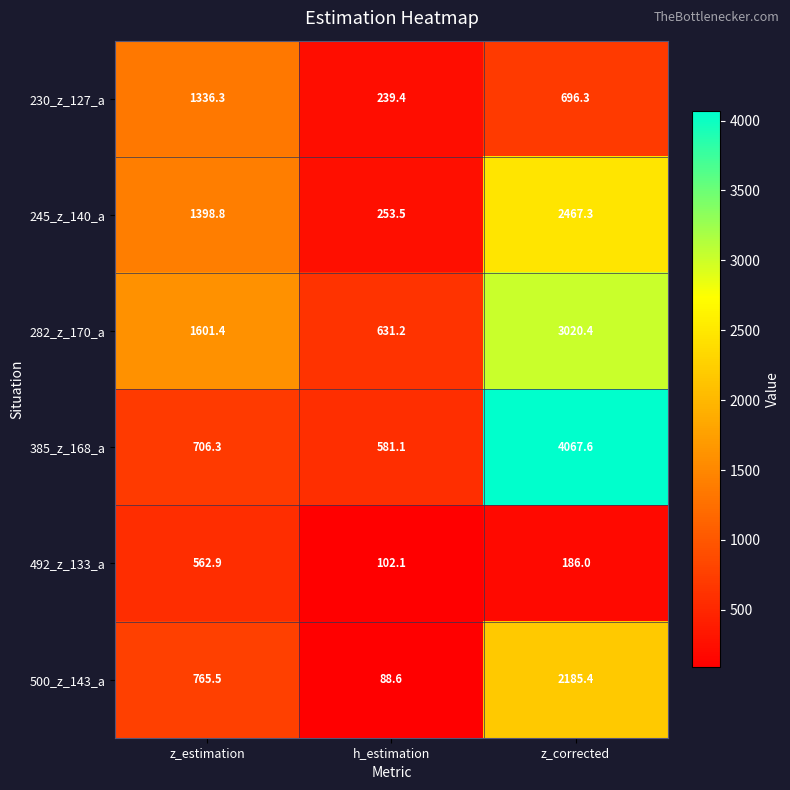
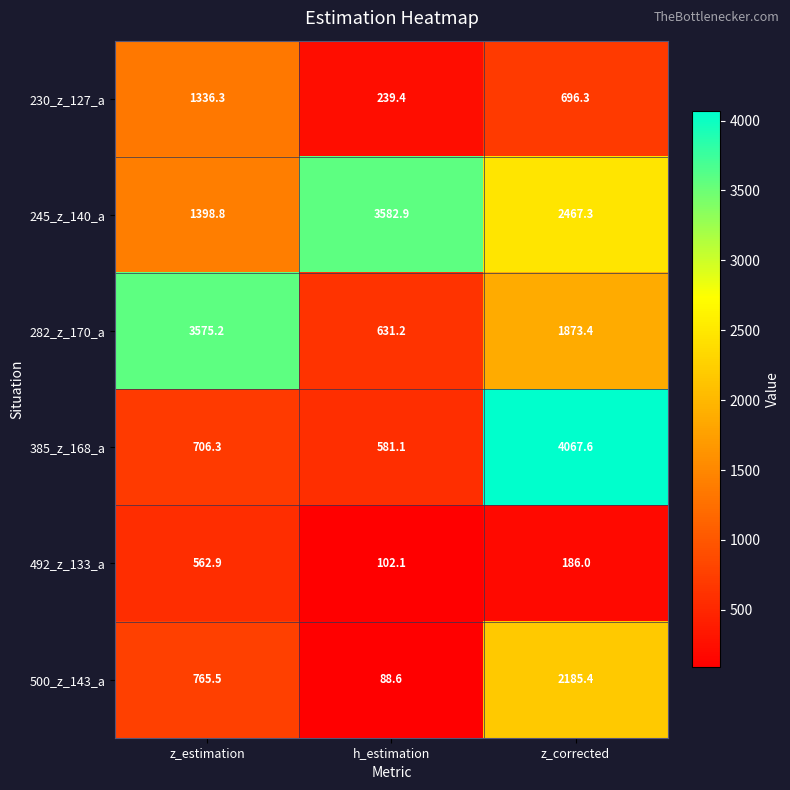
  {
    "230_z_127_a": {
      "z_estimation": 1336.3,
      "h_estimation": 239.4,
      "z_corrected": 696.3
    },
    "245_z_140_a": {
      "z_estimation": 1398.8,
-     "h_estimation": 253.5,
+     "h_estimation": 3582.9,
      "z_corrected": 2467.3
    },
    "282_z_170_a": {
-     "z_estimation": 1601.4,
+     "z_estimation": 3575.2,
      "h_estimation": 631.2,
-     "z_corrected": 3020.4
+     "z_corrected": 1873.4
    },
    "385_z_168_a": {
      "z_estimation": 706.3,
      "h_estimation": 581.1,
      "z_corrected": 4067.6
    },
    "492_z_133_a": {
      "z_estimation": 562.9,
      "h_estimation": 102.1,
      "z_corrected": 186.0
    },
    "500_z_143_a": {
      "z_estimation": 765.5,
      "h_estimation": 88.6,
      "z_corrected": 2185.4
    }
  }
